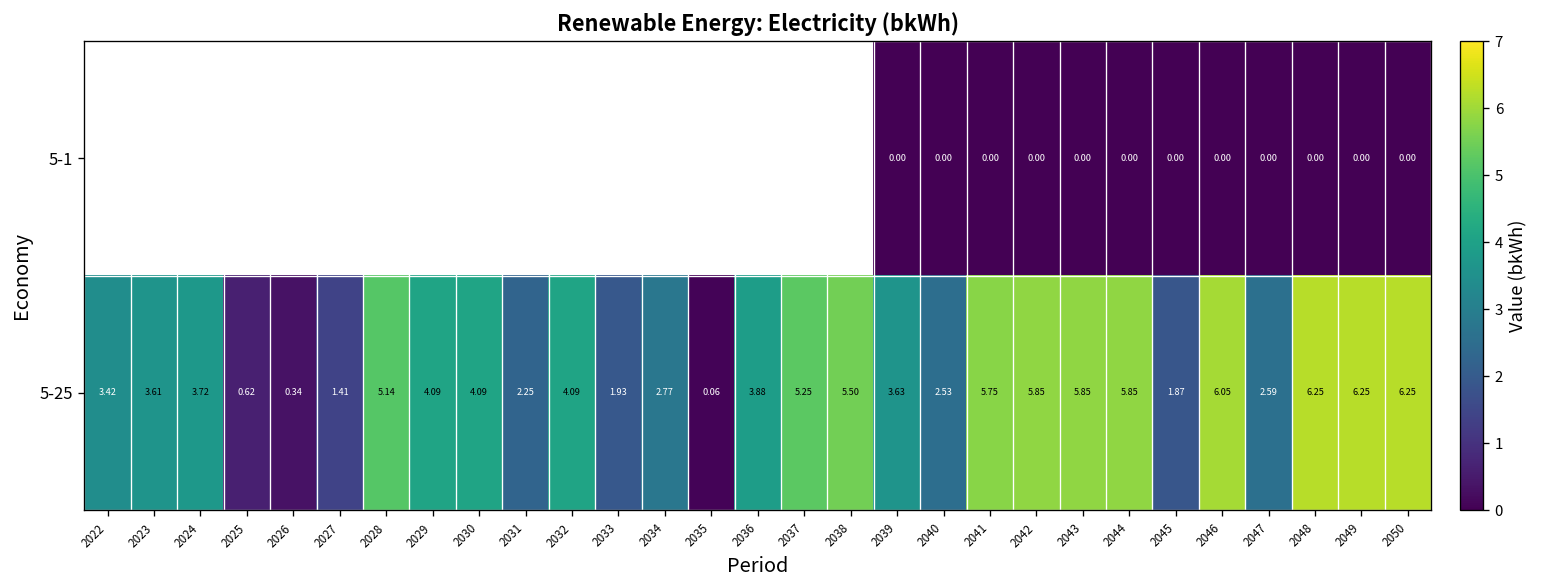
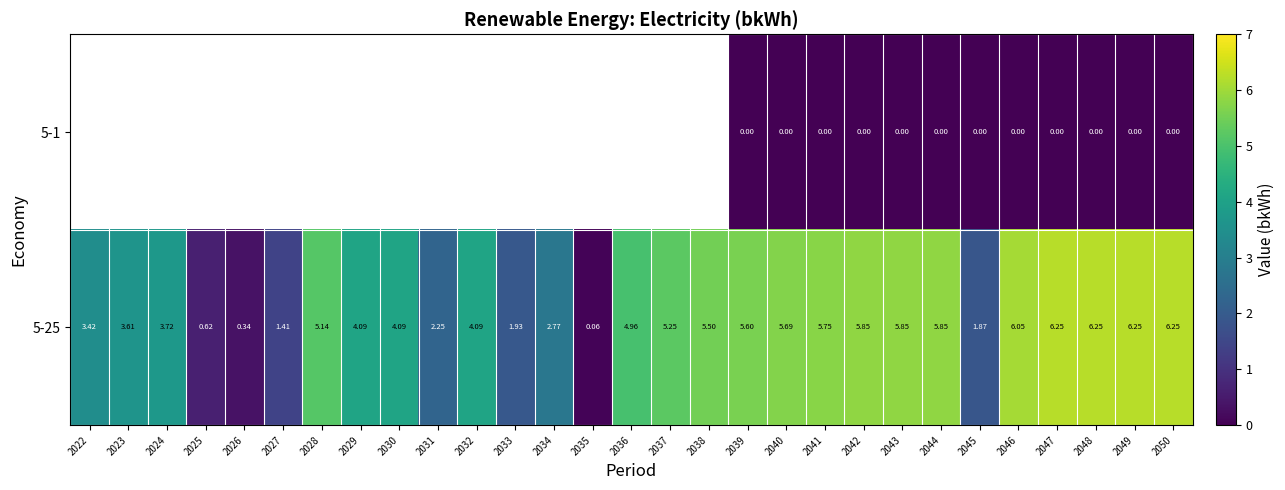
  {
    "5-1": {
      "2039": 0.00,
      "2040": 0.00,
      "2041": 0.00,
      "2042": 0.00,
      "2043": 0.00,
      "2044": 0.00,
      "2045": 0.00,
      "2046": 0.00,
      "2047": 0.00,
      "2048": 0.00,
      "2049": 0.00,
      "2050": 0.00
    },
    "5-25": {
      "2022": 3.42,
      "2023": 3.61,
      "2024": 3.72,
      "2025": 0.62,
      "2026": 0.34,
      "2027": 1.41,
      "2028": 5.14,
      "2029": 4.09,
      "2030": 4.09,
      "2031": 2.25,
      "2032": 4.09,
      "2033": 1.93,
      "2034": 2.77,
      "2035": 0.06,
-     "2036": 3.88,
+     "2036": 4.96,
      "2037": 5.25,
      "2038": 5.50,
-     "2039": 3.63,
-     "2040": 2.53,
+     "2039": 5.60,
+     "2040": 5.69,
      "2041": 5.75,
      "2042": 5.85,
      "2043": 5.85,
      "2044": 5.85,
      "2045": 1.87,
      "2046": 6.05,
-     "2047": 2.59,
+     "2047": 6.25,
      "2048": 6.25,
      "2049": 6.25,
      "2050": 6.25
    }
  }
